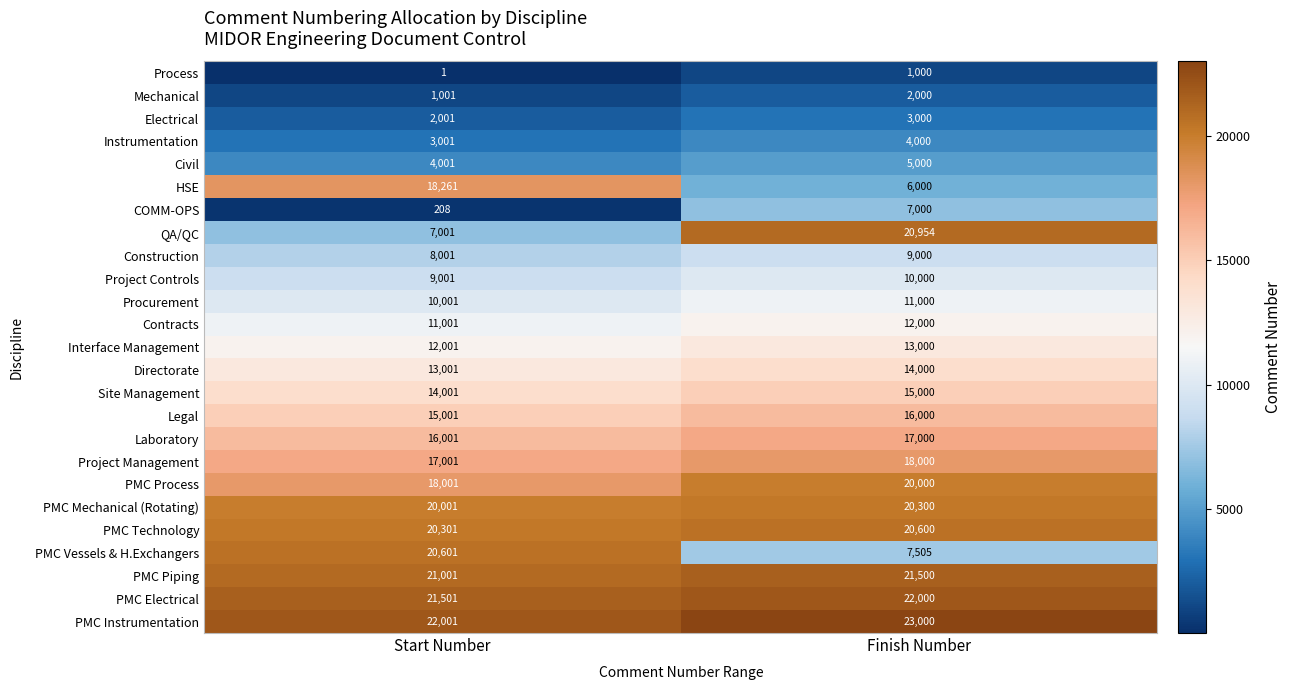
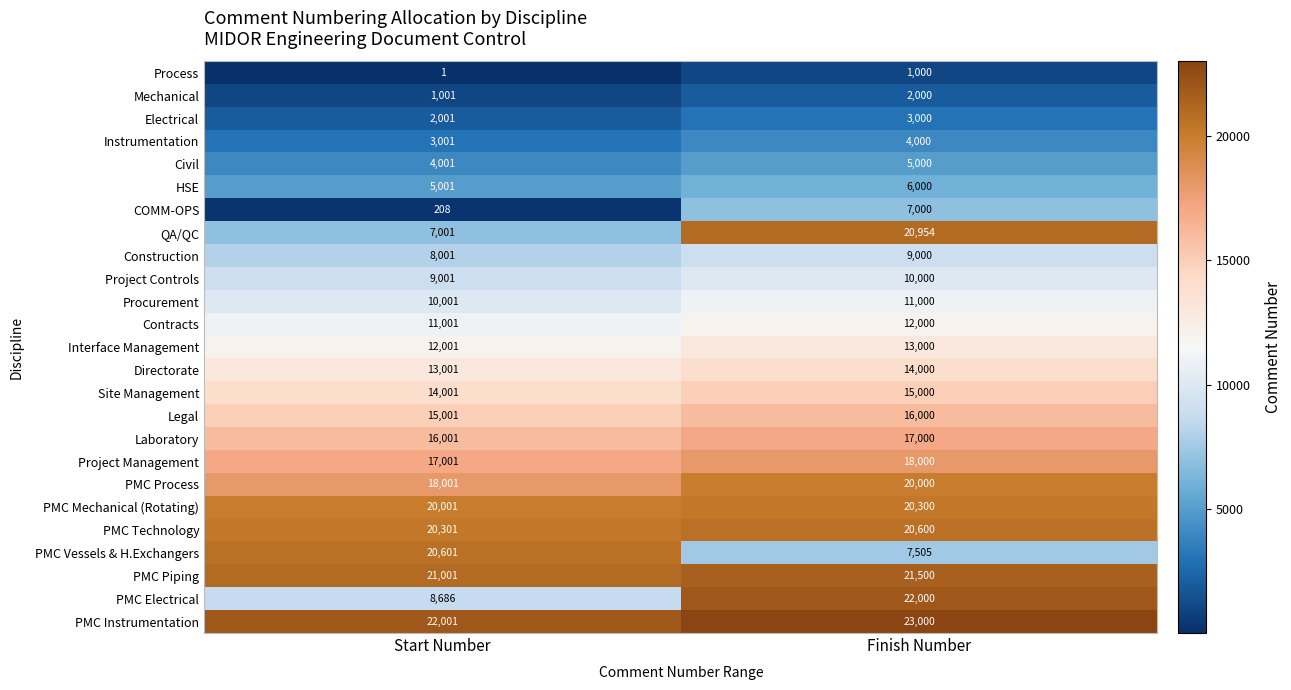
  {
    "Process": {
      "Start Number": "1",
      "Finish Number": "1,000"
    },
    "Mechanical": {
      "Start Number": "1,001",
      "Finish Number": "2,000"
    },
    "Electrical": {
      "Start Number": "2,001",
      "Finish Number": "3,000"
    },
    "Instrumentation": {
      "Start Number": "3,001",
      "Finish Number": "4,000"
    },
    "Civil": {
      "Start Number": "4,001",
      "Finish Number": "5,000"
    },
    "HSE": {
-     "Start Number": "18,261",
+     "Start Number": "5,001",
      "Finish Number": "6,000"
    },
    "COMM-OPS": {
      "Start Number": "208",
      "Finish Number": "7,000"
    },
    "QA/QC": {
      "Start Number": "7,001",
      "Finish Number": "20,954"
    },
    "Construction": {
      "Start Number": "8,001",
      "Finish Number": "9,000"
    },
    "Project Controls": {
      "Start Number": "9,001",
      "Finish Number": "10,000"
    },
    "Procurement": {
      "Start Number": "10,001",
      "Finish Number": "11,000"
    },
    "Contracts": {
      "Start Number": "11,001",
      "Finish Number": "12,000"
    },
    "Interface Management": {
      "Start Number": "12,001",
      "Finish Number": "13,000"
    },
    "Directorate": {
      "Start Number": "13,001",
      "Finish Number": "14,000"
    },
    "Site Management": {
      "Start Number": "14,001",
      "Finish Number": "15,000"
    },
    "Legal": {
      "Start Number": "15,001",
      "Finish Number": "16,000"
    },
    "Laboratory": {
      "Start Number": "16,001",
      "Finish Number": "17,000"
    },
    "Project Management": {
      "Start Number": "17,001",
      "Finish Number": "18,000"
    },
    "PMC Process": {
      "Start Number": "18,001",
      "Finish Number": "20,000"
    },
    "PMC Mechanical (Rotating)": {
      "Start Number": "20,001",
      "Finish Number": "20,300"
    },
    "PMC Technology": {
      "Start Number": "20,301",
      "Finish Number": "20,600"
    },
    "PMC Vessels & H.Exchangers": {
      "Start Number": "20,601",
      "Finish Number": "7,505"
    },
    "PMC Piping": {
      "Start Number": "21,001",
      "Finish Number": "21,500"
    },
    "PMC Electrical": {
-     "Start Number": "21,501",
+     "Start Number": "8,686",
      "Finish Number": "22,000"
    },
    "PMC Instrumentation": {
      "Start Number": "22,001",
      "Finish Number": "23,000"
    }
  }
